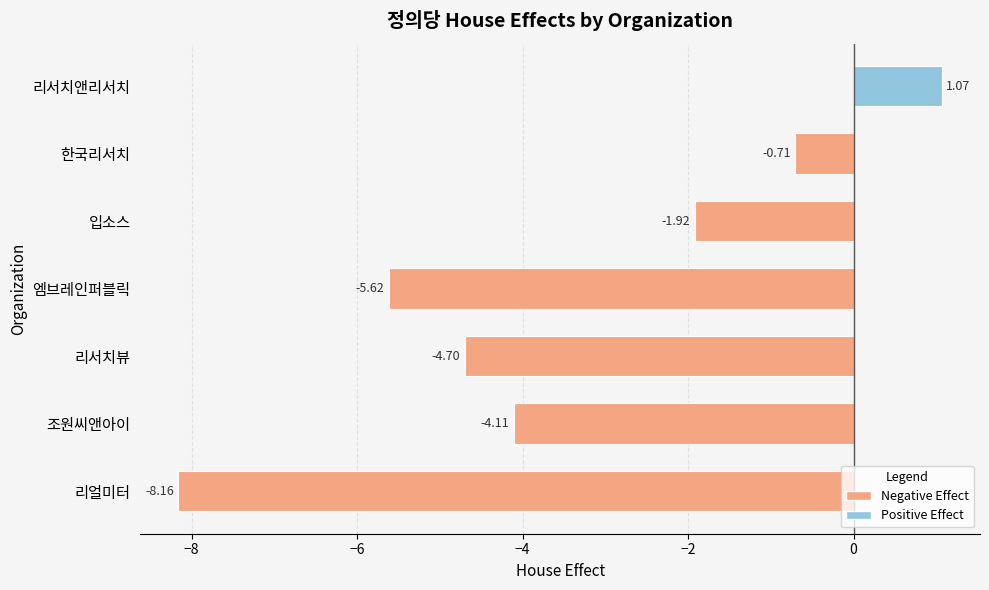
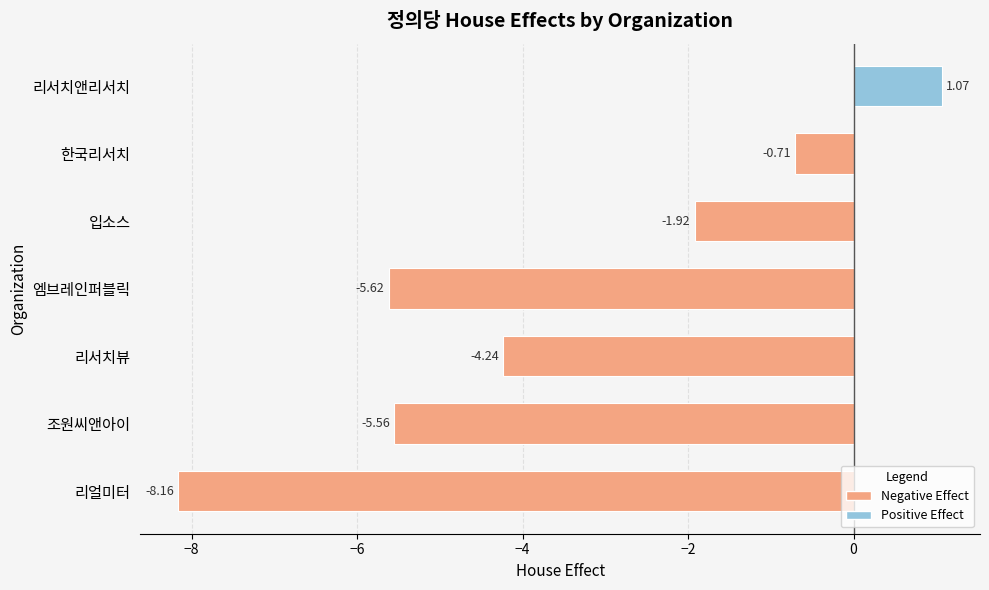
  {
    "리서치앤리서치": 1.07,
    "한국리서치": -0.71,
    "입소스": -1.92,
    "엠브레인퍼블릭": -5.62,
-   "리서치뷰": -4.70,
-   "조원씨앤아이": -4.11,
+   "리서치뷰": -4.24,
+   "조원씨앤아이": -5.56,
    "리얼미터": -8.16
  }
